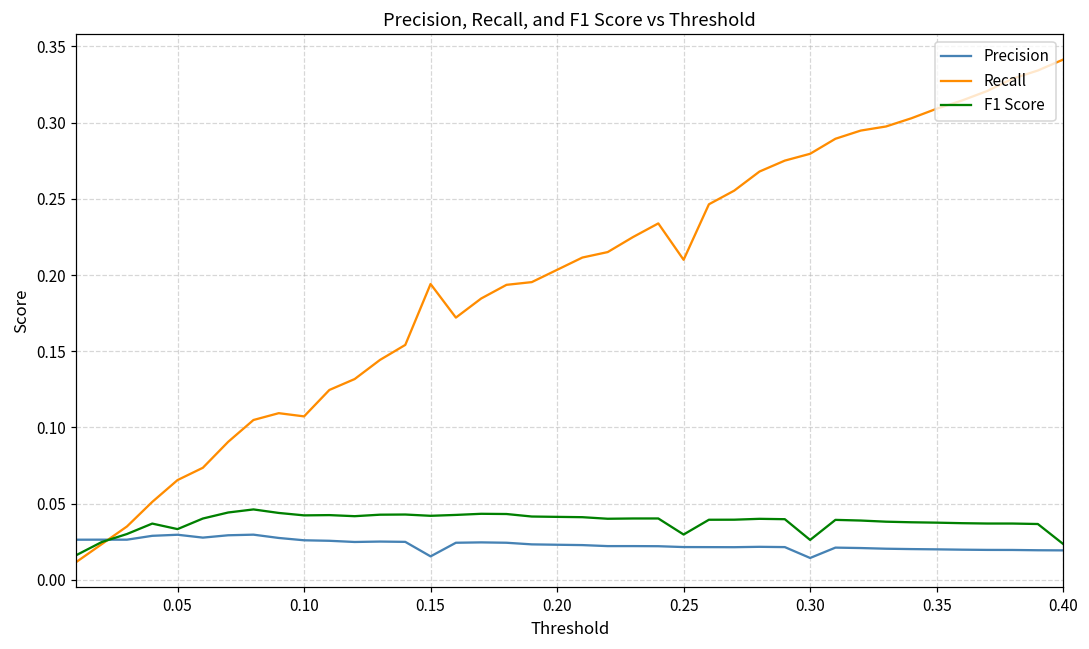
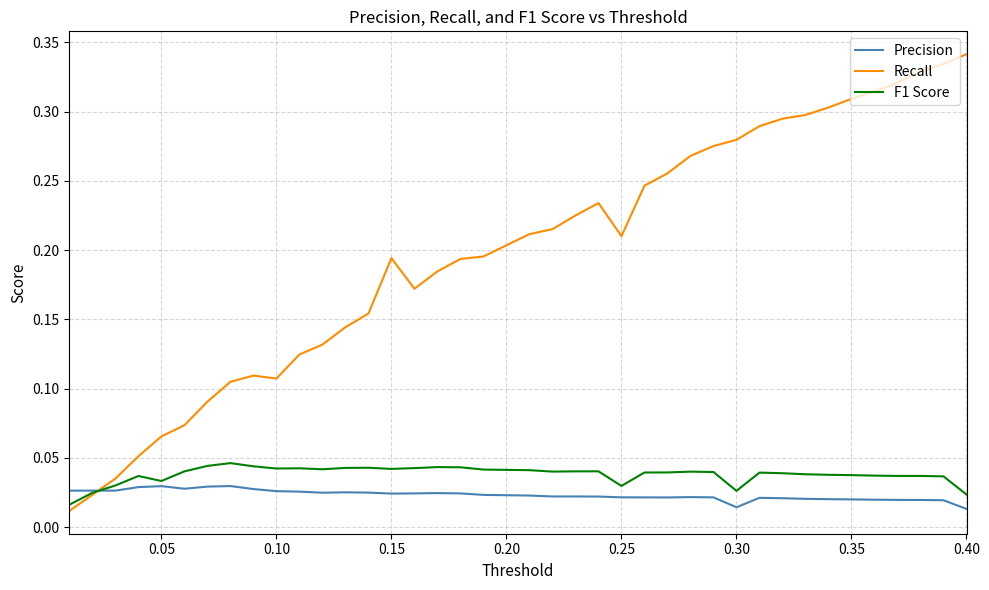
  {
    "Precision": {
      "0.05": 0.030,
      "0.10": 0.026,
-     "0.15": 0.015,
+     "0.15": 0.024,
      "0.20": 0.023,
      "0.25": 0.021,
      "0.30": 0.014,
      "0.35": 0.020,
-     "0.40": 0.019
+     "0.40": 0.013
    },
    "Recall": {
      "0.05": 0.065,
      "0.10": 0.107,
      "0.15": 0.194,
      "0.20": 0.203,
      "0.25": 0.210,
      "0.30": 0.280,
      "0.40": 0.341
    },
    "F1 Score": {
      "0.05": 0.033,
      "0.10": 0.042,
      "0.15": 0.042,
      "0.20": 0.041,
      "0.25": 0.030,
      "0.30": 0.026,
      "0.35": 0.037,
      "0.40": 0.023
    }
  }
